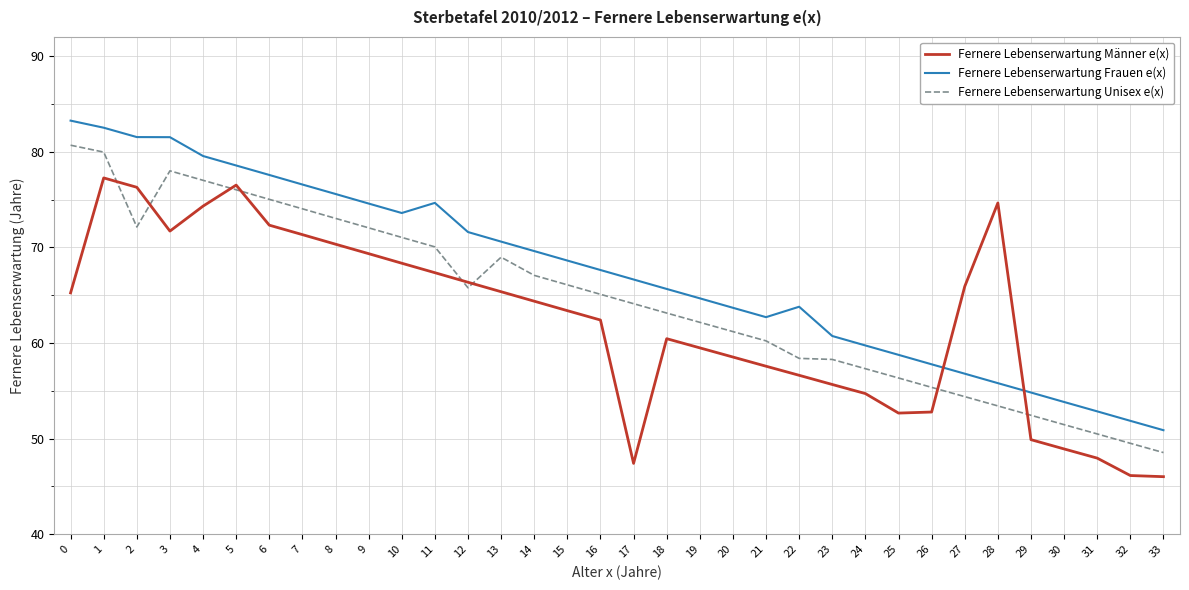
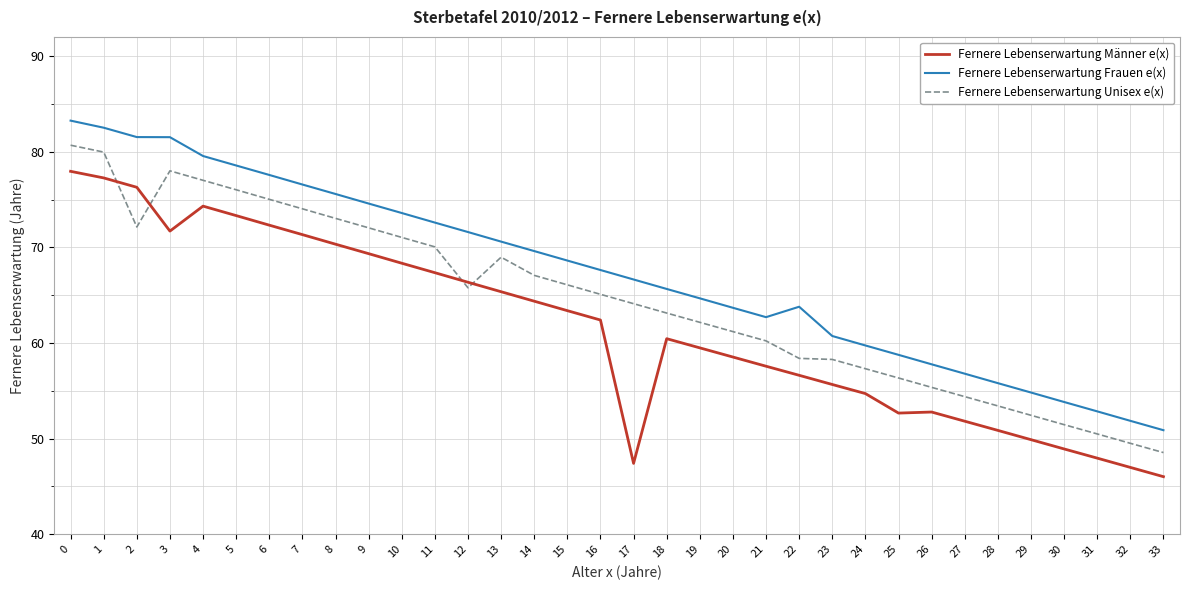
  {
    "Fernere Lebenserwartung Männer e(x)": {
-     "0": 65,
+     "0": 78,
      "1": 77,
      "2": 76,
      "3": 72,
      "4": 74,
-     "5": 77,
+     "5": 73,
      "6": 72,
      "7": 71,
      "8": 70,
      "9": 69,
      "10": 68,
      "11": 67,
      "12": 66,
      "13": 65,
      "14": 64,
      "15": 63,
      "16": 62,
      "17": 47,
      "18": 60,
      "19": 59,
      "20": 59,
      "21": 58,
      "22": 57,
      "23": 56,
      "24": 55,
      "25": 53,
      "26": 53,
-     "27": 66,
-     "28": 75,
+     "27": 52,
+     "28": 51,
      "29": 50,
      "30": 49,
      "31": 48,
-     "32": 46,
+     "32": 47,
      "33": 46
    },
    "Fernere Lebenserwartung Frauen e(x)": {
      "0": 83,
      "1": 83,
      "2": 82,
      "3": 82,
      "4": 80,
      "5": 79,
      "6": 78,
      "7": 77,
      "8": 76,
      "9": 75,
      "10": 74,
-     "11": 75,
+     "11": 73,
      "12": 72,
      "13": 71,
      "14": 70,
      "15": 69,
      "16": 68,
      "17": 67,
      "18": 66,
      "19": 65,
      "20": 64,
      "21": 63,
      "22": 64,
      "23": 61,
      "24": 60,
      "25": 59,
      "26": 58,
      "27": 57,
      "28": 56,
      "29": 55,
      "30": 54,
      "31": 53,
      "32": 52,
      "33": 51
    },
    "Fernere Lebenserwartung Unisex e(x)": {
      "0": 81,
      "1": 80,
      "2": 72,
      "3": 78,
      "4": 77,
      "5": 76,
      "6": 75,
      "7": 74,
      "8": 73,
      "9": 72,
      "10": 71,
      "11": 70,
      "12": 66,
      "13": 69,
      "14": 67,
      "15": 66,
      "16": 65,
      "17": 64,
      "18": 63,
      "19": 62,
      "20": 61,
      "21": 60,
      "22": 58,
      "23": 58,
      "24": 57,
      "25": 56,
      "26": 55,
      "27": 54,
      "28": 53,
      "29": 52,
      "30": 51,
      "31": 50,
      "32": 50,
      "33": 49
    }
  }
